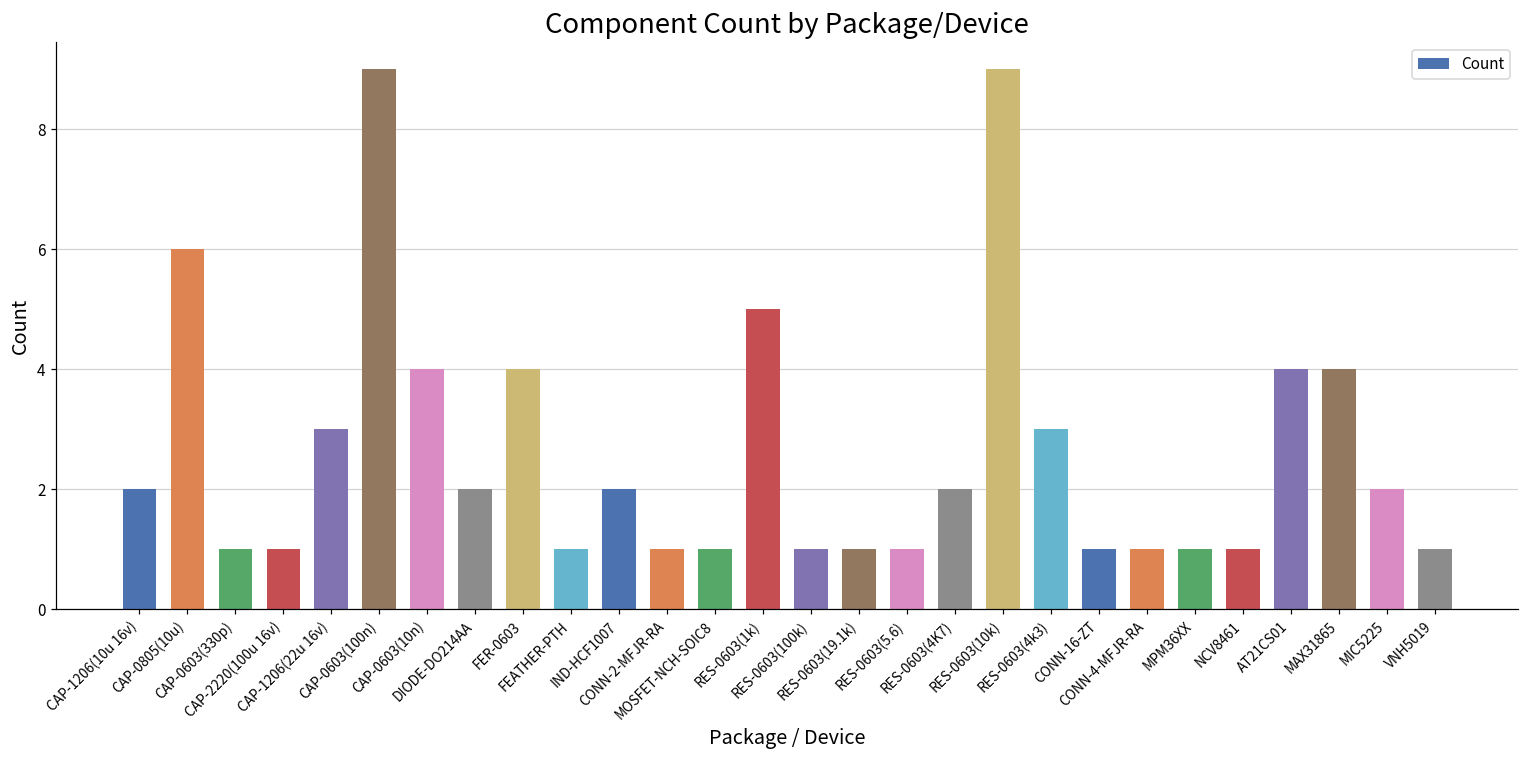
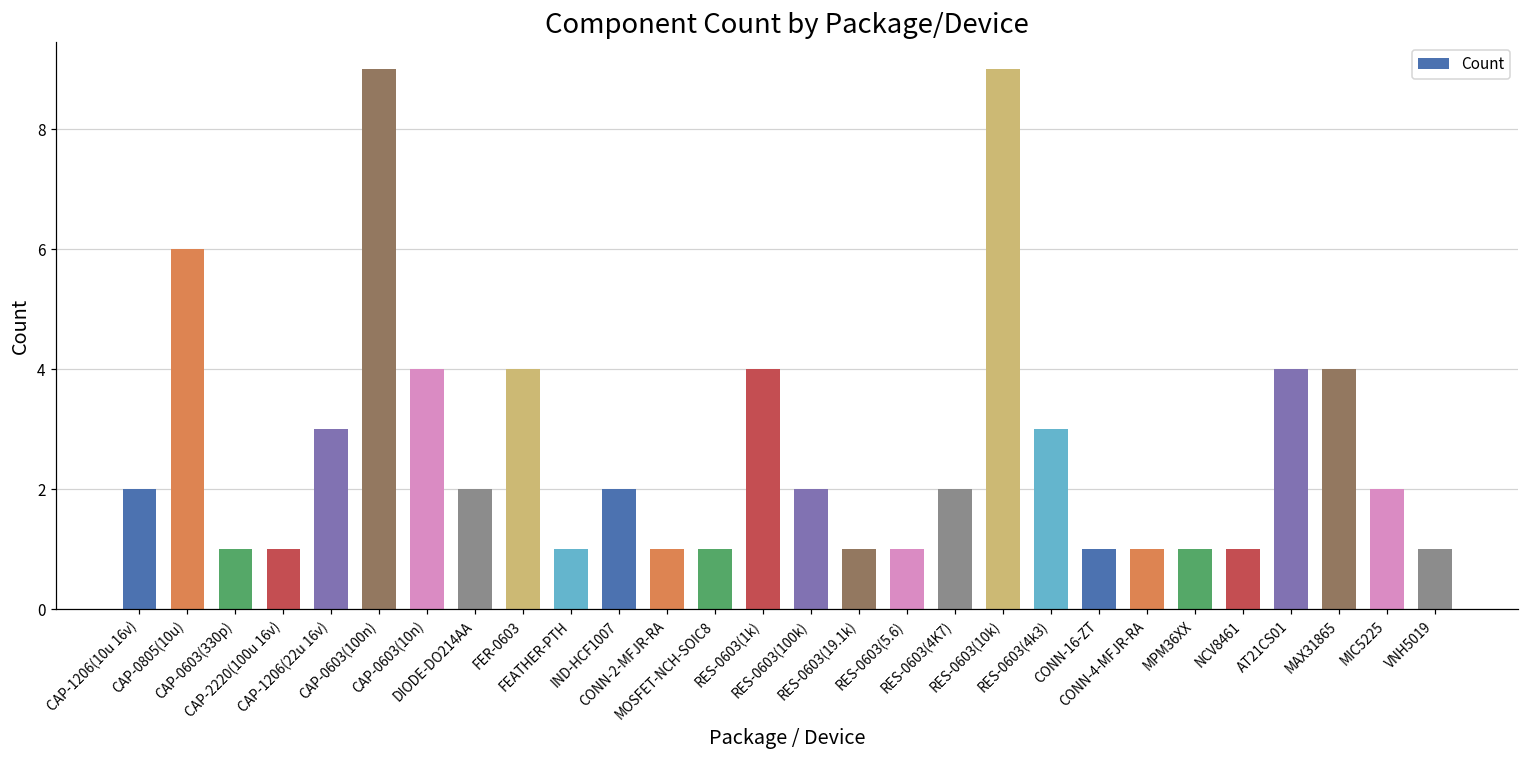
  {
    "CAP-1206(10u 16v)": 2,
    "CAP-0805(10u)": 6,
    "CAP-0603(330p)": 1,
    "CAP-2220(100u 16v)": 1,
    "CAP-1206(22u 16v)": 3,
    "CAP-0603(100n)": 9,
    "CAP-0603(10n)": 4,
    "DIODE-DO214AA": 2,
    "FER-0603": 4,
    "FEATHER-PTH": 1,
    "IND-HCF1007": 2,
    "CONN-2-MFJR-RA": 1,
    "MOSFET-NCH-SOIC8": 1,
-   "RES-0603(1k)": 5,
-   "RES-0603(100k)": 1,
+   "RES-0603(1k)": 4,
+   "RES-0603(100k)": 2,
    "RES-0603(19.1k)": 1,
    "RES-0603(5.6)": 1,
    "RES-0603(4K7)": 2,
    "RES-0603(10k)": 9,
    "RES-0603(4k3)": 3,
    "CONN-16-ZT": 1,
    "CONN-4-MFJR-RA": 1,
    "MPM36XX": 1,
    "NCV8461": 1,
    "AT21CS01": 4,
    "MAX31865": 4,
    "MIC5225": 2,
    "VNH5019": 1
  }
